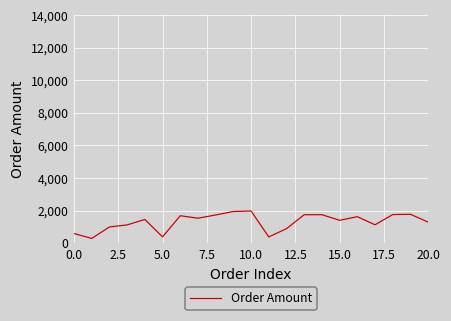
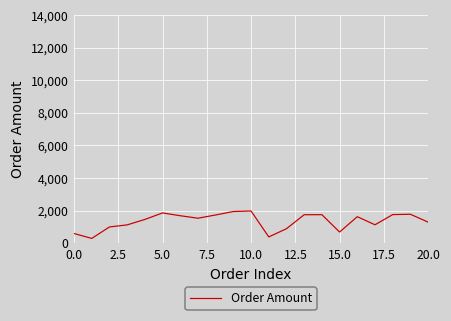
  {
    "0.0": "600",
-   "5.0": "400",
+   "5.0": "1,900",
    "10.0": "2,000",
-   "15.0": "1,400",
+   "15.0": "700",
    "20.0": "1,300"
  }
